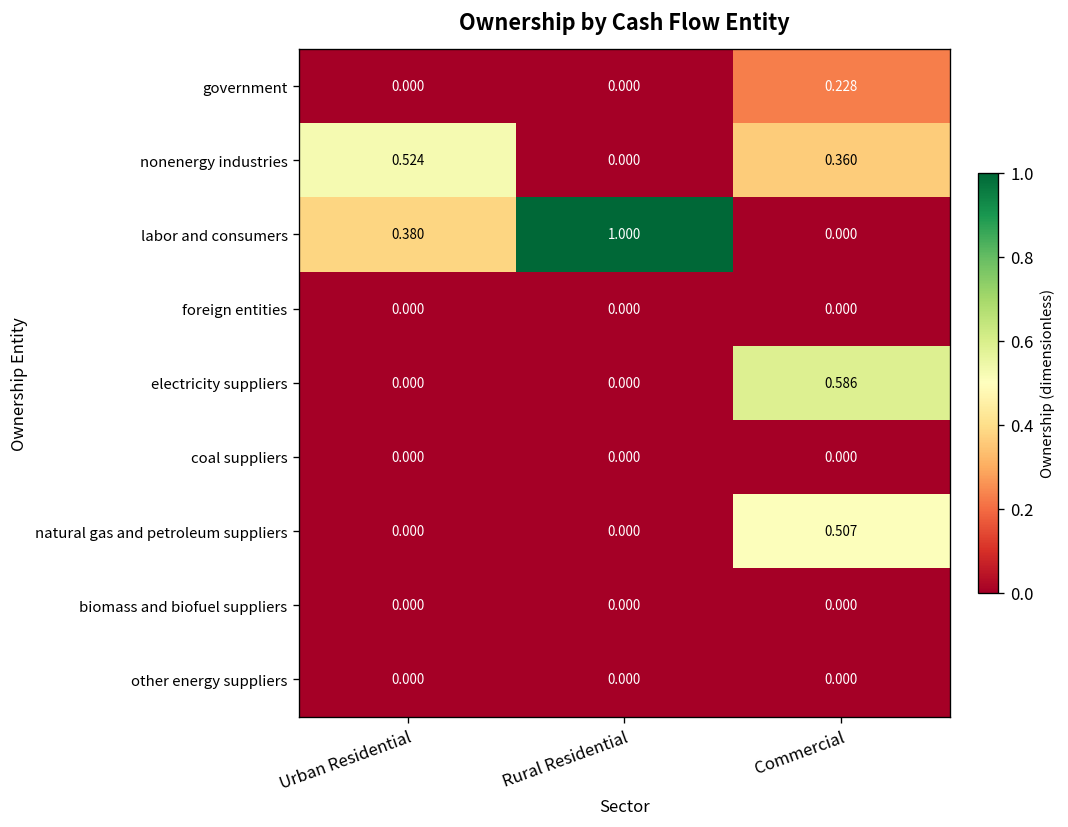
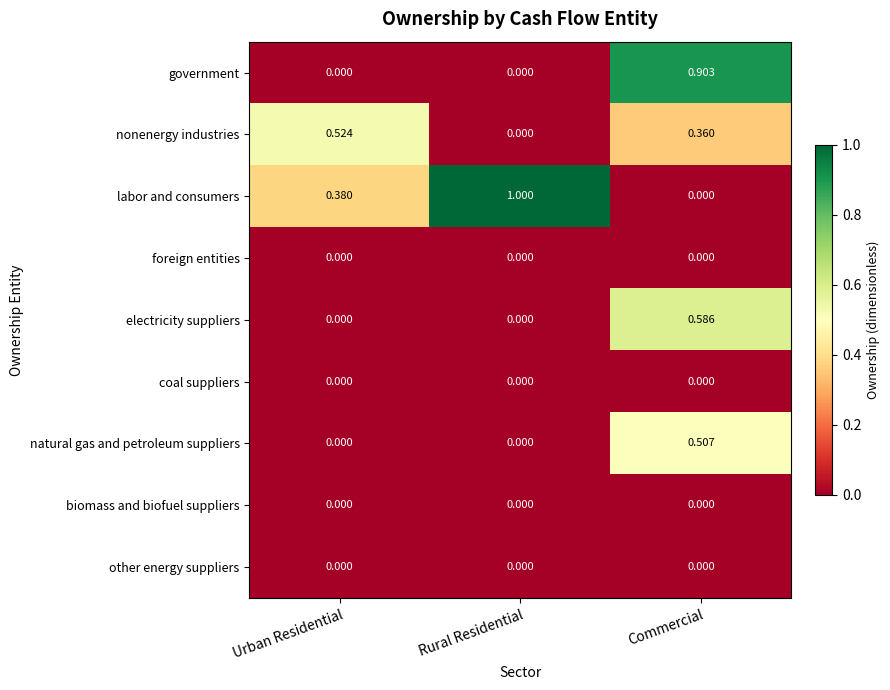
  {
    "government": {
      "Urban Residential": 0.000,
      "Rural Residential": 0.000,
-     "Commercial": 0.228
+     "Commercial": 0.903
    },
    "nonenergy industries": {
      "Urban Residential": 0.524,
      "Rural Residential": 0.000,
      "Commercial": 0.360
    },
    "labor and consumers": {
      "Urban Residential": 0.380,
      "Rural Residential": 1.000,
      "Commercial": 0.000
    },
    "foreign entities": {
      "Urban Residential": 0.000,
      "Rural Residential": 0.000,
      "Commercial": 0.000
    },
    "electricity suppliers": {
      "Urban Residential": 0.000,
      "Rural Residential": 0.000,
      "Commercial": 0.586
    },
    "coal suppliers": {
      "Urban Residential": 0.000,
      "Rural Residential": 0.000,
      "Commercial": 0.000
    },
    "natural gas and petroleum suppliers": {
      "Urban Residential": 0.000,
      "Rural Residential": 0.000,
      "Commercial": 0.507
    },
    "biomass and biofuel suppliers": {
      "Urban Residential": 0.000,
      "Rural Residential": 0.000,
      "Commercial": 0.000
    },
    "other energy suppliers": {
      "Urban Residential": 0.000,
      "Rural Residential": 0.000,
      "Commercial": 0.000
    }
  }
